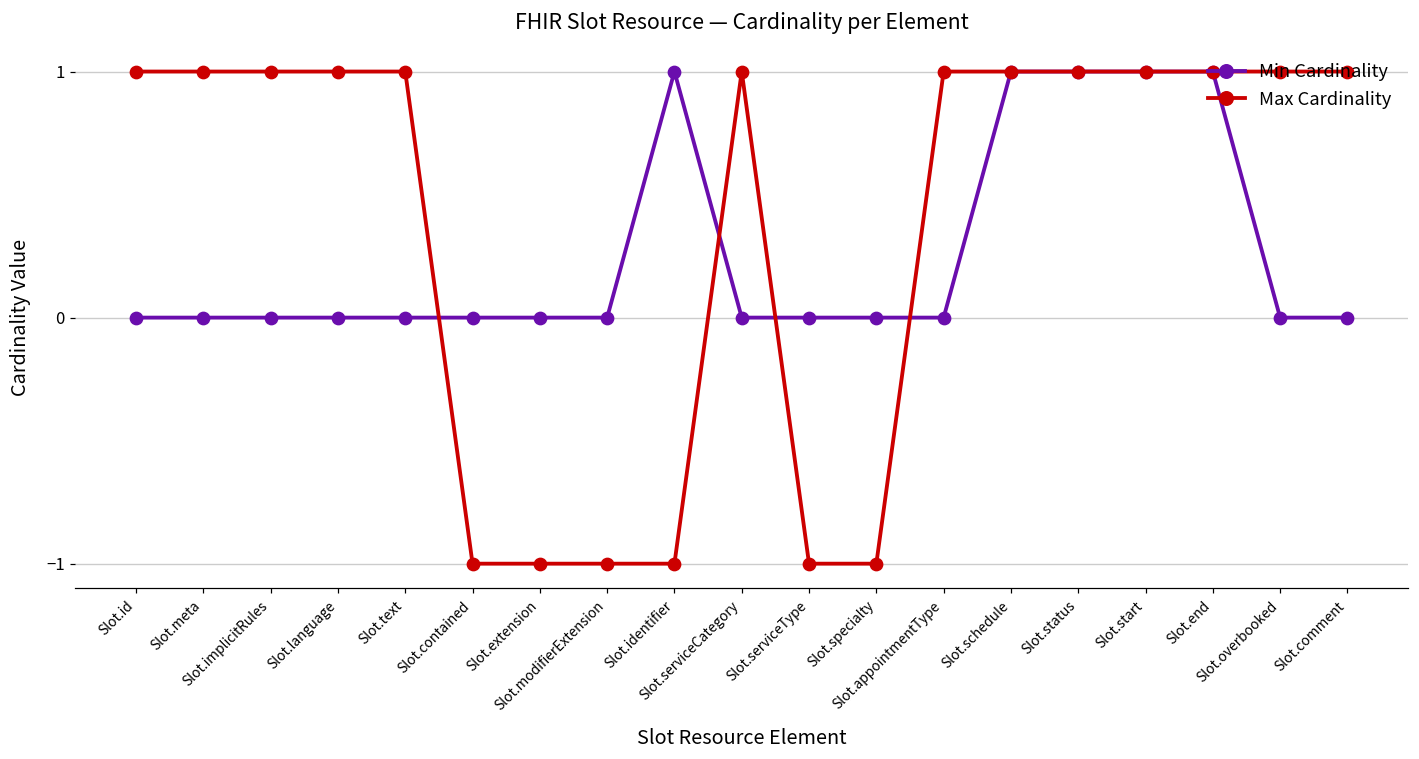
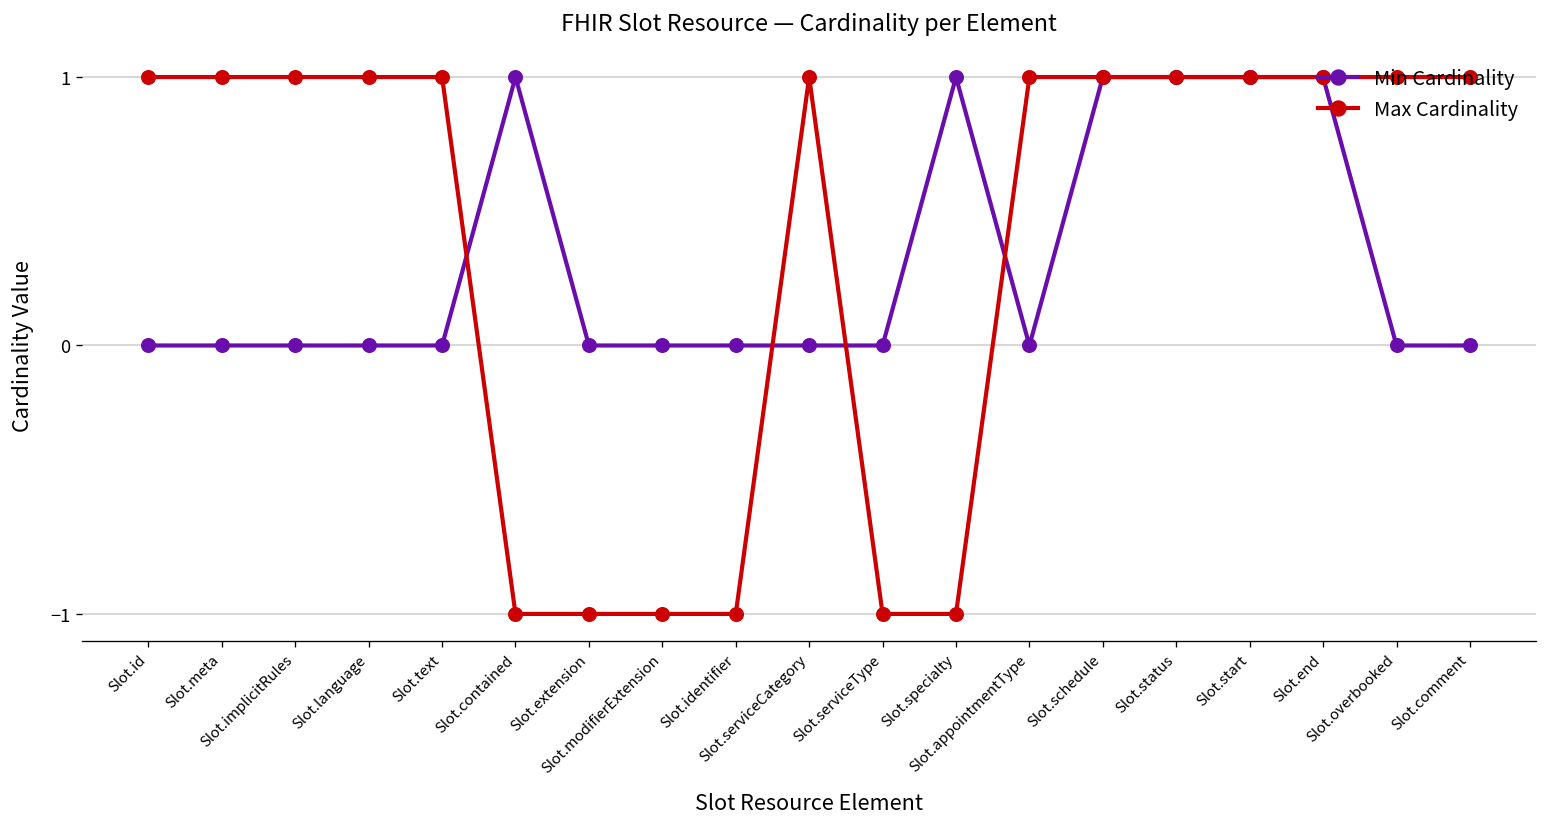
  {
    "Min Cardinality": {
      "Slot.id": 0,
      "Slot.meta": 0,
      "Slot.implicitRules": 0,
      "Slot.language": 0,
      "Slot.text": 0,
-     "Slot.contained": 0,
+     "Slot.contained": 1,
      "Slot.extension": 0,
      "Slot.modifierExtension": 0,
-     "Slot.identifier": 1,
+     "Slot.identifier": 0,
      "Slot.serviceCategory": 0,
      "Slot.serviceType": 0,
-     "Slot.specialty": 0,
+     "Slot.specialty": 1,
      "Slot.appointmentType": 0,
      "Slot.overbooked": 0,
      "Slot.comment": 0
    },
    "Max Cardinality": {
      "Slot.id": 1,
      "Slot.meta": 1,
      "Slot.implicitRules": 1,
      "Slot.language": 1,
      "Slot.text": 1,
      "Slot.contained": -1,
      "Slot.extension": -1,
      "Slot.modifierExtension": -1,
      "Slot.identifier": -1,
      "Slot.serviceCategory": 1,
      "Slot.serviceType": -1,
      "Slot.specialty": -1,
      "Slot.appointmentType": 1,
      "Slot.overbooked": 1,
      "Slot.comment": 1
    }
  }
